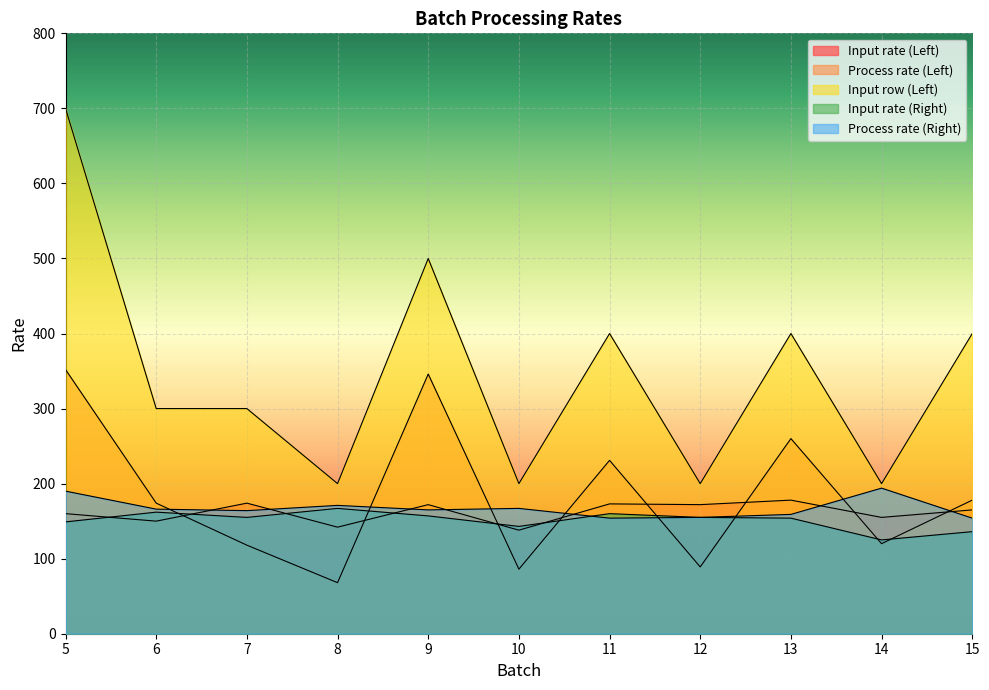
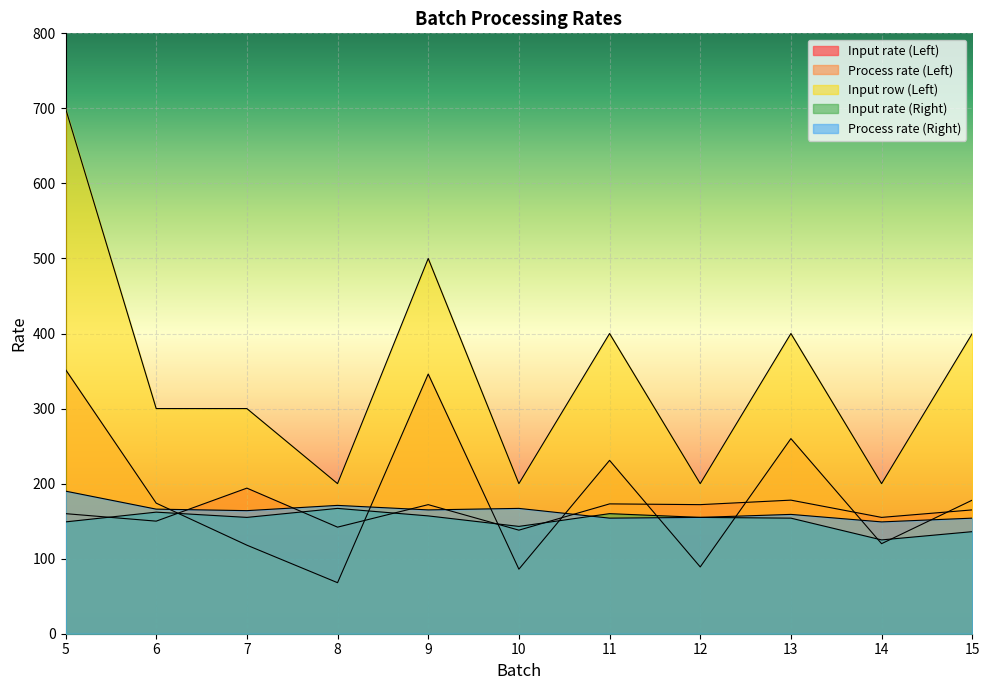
  {
    "Input rate (Left)": {
      "5": 160,
      "6": 150,
-     "7": 170,
+     "7": 190,
      "8": 140,
      "9": 170,
      "10": 140,
      "11": 170,
      "12": 170,
      "13": 180,
      "14": 160,
      "15": 170
    },
    "Process rate (Left)": {
      "5": 350,
      "6": 170,
      "7": 120,
      "8": 70,
      "9": 350,
      "10": 90,
      "11": 230,
      "12": 90,
      "13": 260,
      "14": 120,
      "15": 180
    },
    "Input row (Left)": {
      "5": 700,
      "6": 300,
      "7": 300,
      "8": 200,
      "9": 500,
      "10": 200,
      "11": 400,
      "12": 200,
      "13": 400,
      "14": 200,
      "15": 400
    },
    "Input rate (Right)": {
      "5": 150,
      "6": 160,
      "7": 160,
      "8": 170,
      "9": 160,
      "10": 140,
      "11": 160,
      "13": 150,
      "14": 130,
      "15": 140
    },
    "Process rate (Right)": {
      "5": 190,
      "6": 170,
      "7": 160,
      "8": 170,
      "9": 170,
      "10": 170,
      "11": 150,
      "13": 160,
-     "14": 190,
+     "14": 150,
      "15": 150
    }
  }
